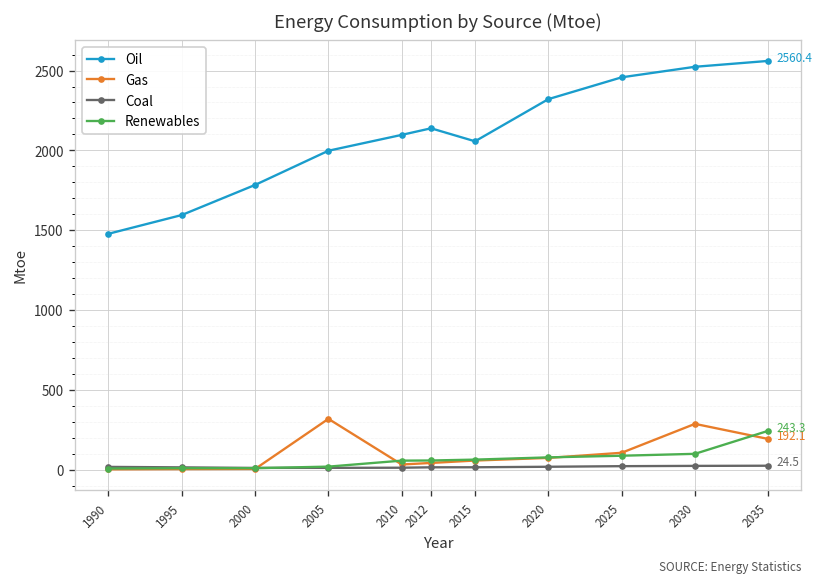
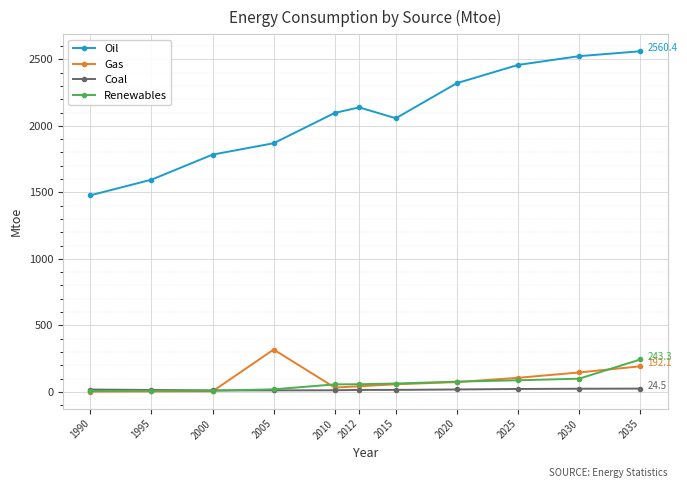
  {
    "Oil": {
      "1990": 1480,
      "1995": 1600,
      "2000": 1780,
-     "2005": 2000,
+     "2005": 1870,
      "2010": 2100,
      "2012": 2140,
      "2015": 2060,
      "2020": 2320,
      "2025": 2460,
      "2030": 2520
    },
    "Gas": {
      "2005": 320,
      "2010": 30,
-     "2030": 290
+     "2030": 150
    },
    "Coal": {
      "2035": 24.5
    },
    "Renewables": {
      "2010": 60,
      "2030": 100
    }
  }
